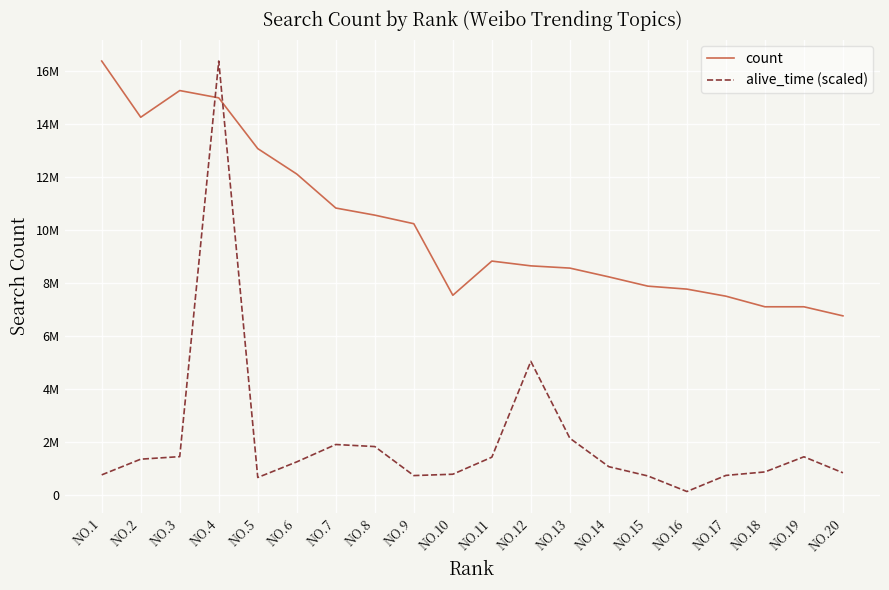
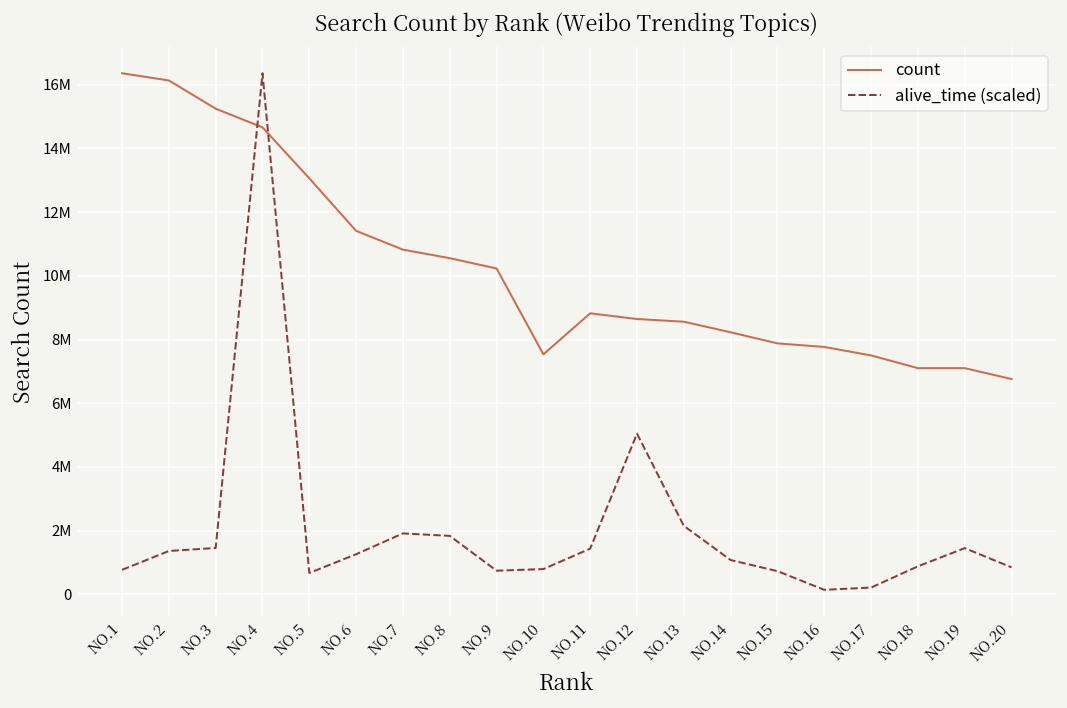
  {
    "count": {
      "NO.1": 16400000,
-     "NO.2": 14200000,
+     "NO.2": 16100000,
      "NO.3": 15200000,
-     "NO.4": 15000000,
+     "NO.4": 14700000,
      "NO.5": 13100000,
-     "NO.6": 12100000,
+     "NO.6": 11400000,
      "NO.7": 10800000,
      "NO.8": 10600000,
      "NO.9": 10200000,
      "NO.10": 7500000,
      "NO.11": 8800000,
      "NO.12": 8600000,
      "NO.13": 8600000,
      "NO.14": 8200000,
      "NO.15": 7900000,
      "NO.16": 7800000,
      "NO.17": 7500000,
      "NO.18": 7100000,
      "NO.19": 7100000,
      "NO.20": 6800000
    },
    "alive_time (scaled)": {
      "NO.1": 800000,
      "NO.2": 1400000,
      "NO.3": 1500000,
      "NO.4": 16400000,
      "NO.5": 700000,
      "NO.6": 1300000,
      "NO.7": 1900000,
      "NO.8": 1800000,
      "NO.9": 700000,
      "NO.10": 800000,
      "NO.11": 1400000,
      "NO.12": 5000000,
      "NO.13": 2200000,
      "NO.14": 1100000,
      "NO.15": 700000,
      "NO.16": 100000,
-     "NO.17": 700000,
+     "NO.17": 200000,
      "NO.18": 900000,
      "NO.19": 1500000,
      "NO.20": 800000
    }
  }
